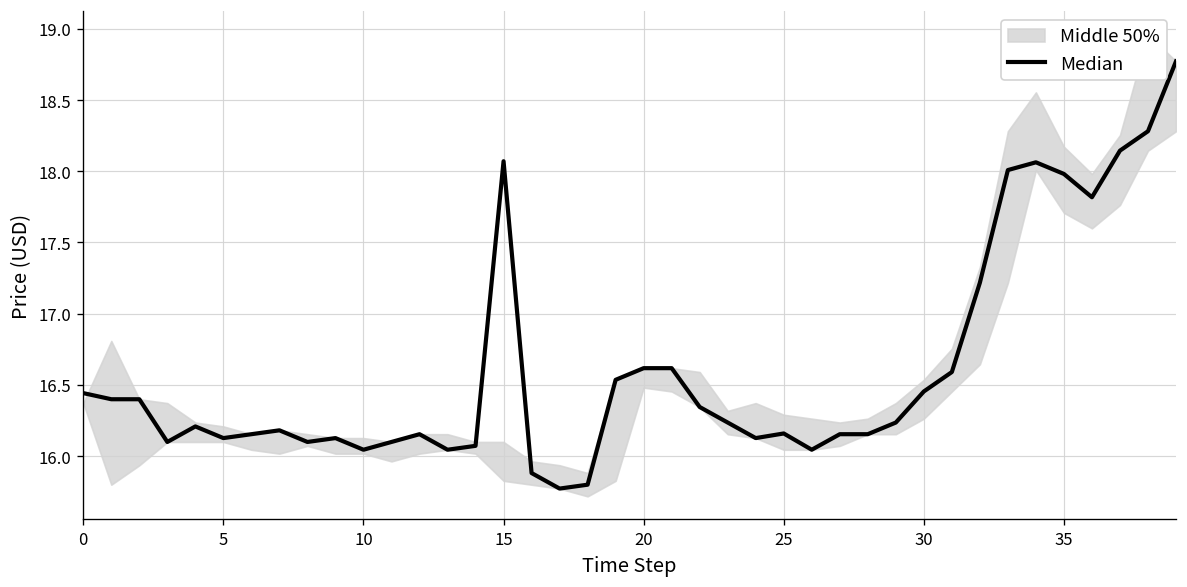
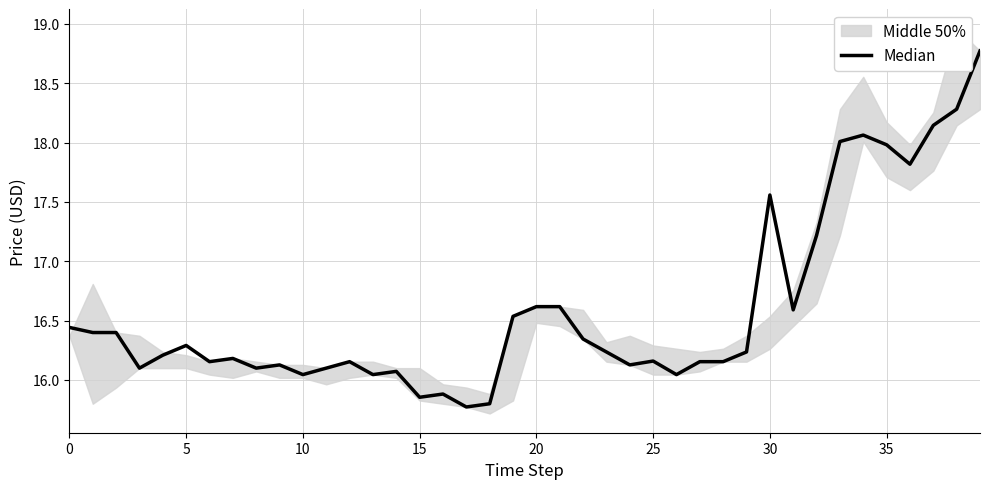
  {
    "Median": {
      "0": 16.44,
-     "5": 16.13,
+     "5": 16.29,
      "10": 16.04,
-     "15": 18.07,
+     "15": 15.85,
      "25": 16.16,
-     "30": 16.45,
+     "30": 17.56,
      "35": 17.98
    }
  }
